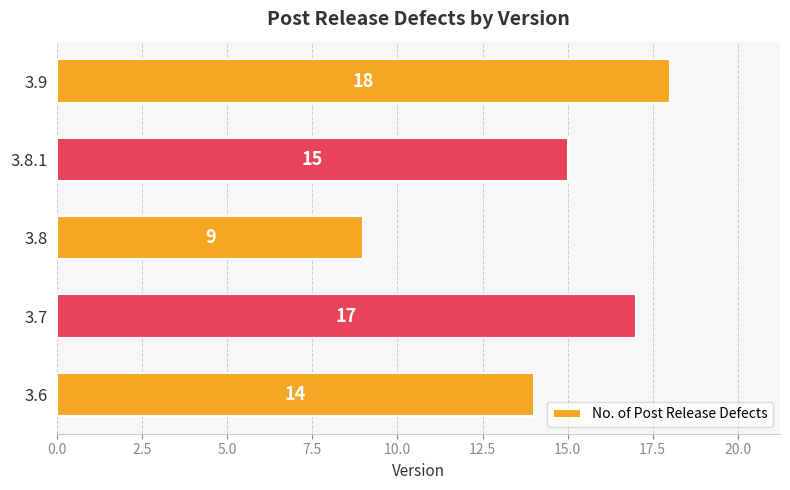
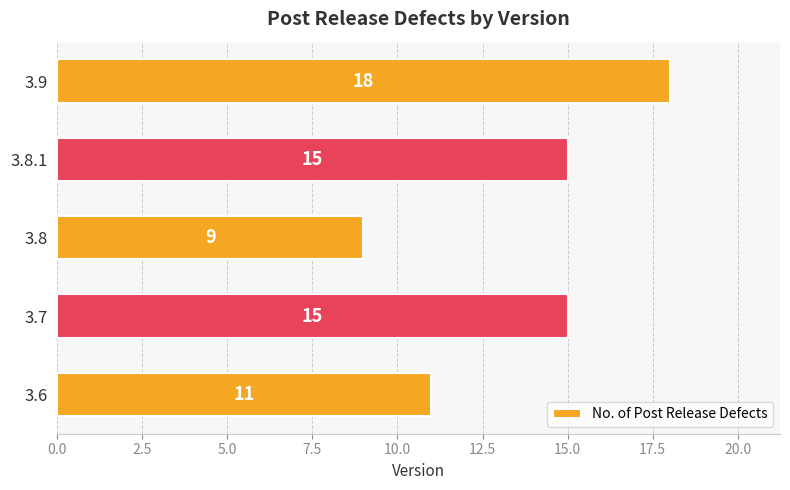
  {
    "3.9": 18,
    "3.8.1": 15,
    "3.8": 9,
-   "3.7": 17,
-   "3.6": 14
+   "3.7": 15,
+   "3.6": 11
  }
